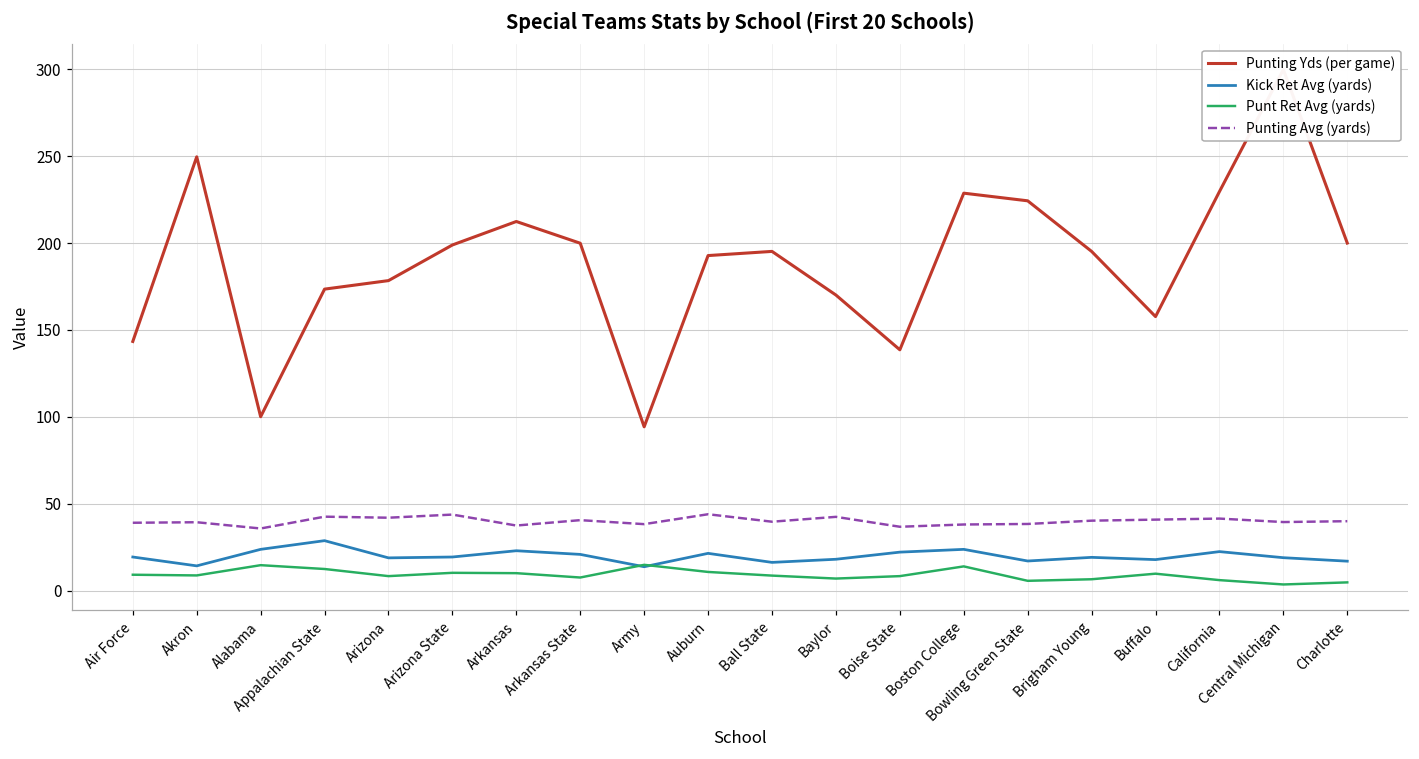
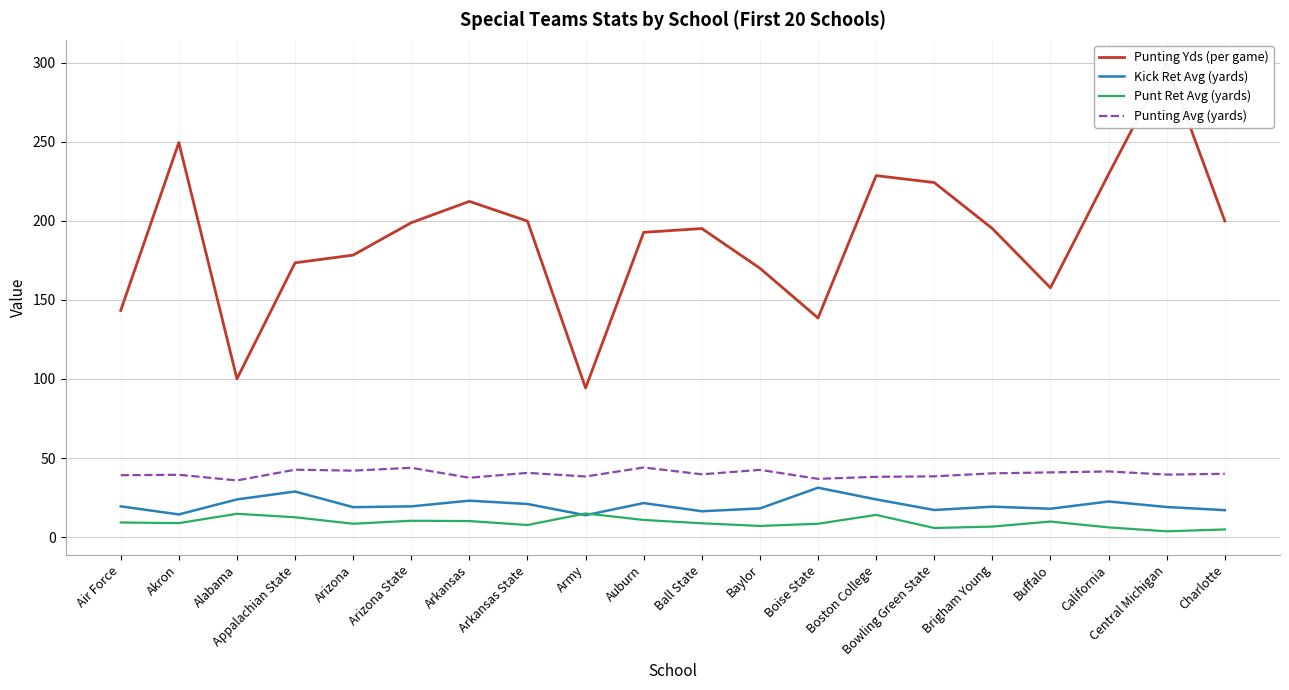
  {
    "Punting Yds (per game)": {
      "Air Force": 143,
      "Akron": 250,
      "Alabama": 100,
      "Appalachian State": 174,
      "Arizona": 178,
      "Arizona State": 199,
      "Arkansas": 212,
      "Arkansas State": 200,
      "Army": 94,
      "Auburn": 193,
      "Ball State": 195,
      "Baylor": 170,
      "Boise State": 139,
      "Boston College": 229,
      "Bowling Green State": 224,
      "Brigham Young": 195,
      "Buffalo": 158,
      "California": 230,
      "Charlotte": 200
    },
    "Kick Ret Avg (yards)": {
      "Air Force": 19,
      "Akron": 14,
      "Alabama": 24,
      "Appalachian State": 29,
      "Arizona": 19,
      "Arizona State": 19,
      "Arkansas": 23,
      "Arkansas State": 21,
      "Auburn": 22,
      "Ball State": 16,
      "Baylor": 18,
-     "Boise State": 22,
+     "Boise State": 31,
      "Boston College": 24,
      "Bowling Green State": 17,
      "Brigham Young": 19,
      "Buffalo": 18,
      "California": 23,
      "Central Michigan": 19,
      "Charlotte": 17
    },
    "Punt Ret Avg (yards)": {
      "Air Force": 9,
      "Akron": 9,
      "Alabama": 15,
      "Appalachian State": 13,
      "Arizona": 8,
      "Arizona State": 10,
      "Arkansas": 10,
      "Arkansas State": 8,
      "Auburn": 11,
      "Ball State": 9,
      "Baylor": 7,
      "Boise State": 8,
      "Boston College": 14,
      "Bowling Green State": 6,
      "Brigham Young": 7,
      "Buffalo": 10,
      "California": 6,
      "Central Michigan": 4,
      "Charlotte": 5
    },
    "Punting Avg (yards)": {
      "Air Force": 39,
      "Akron": 39,
      "Alabama": 36,
      "Appalachian State": 43,
      "Arizona": 42,
      "Arizona State": 44,
      "Arkansas": 38,
      "Arkansas State": 41,
      "Army": 38,
      "Auburn": 44,
      "Ball State": 40,
      "Baylor": 43,
      "Boise State": 37,
      "Boston College": 38,
      "Bowling Green State": 38,
      "Brigham Young": 40,
      "Buffalo": 41,
      "California": 42,
      "Central Michigan": 40,
      "Charlotte": 40
    }
  }
